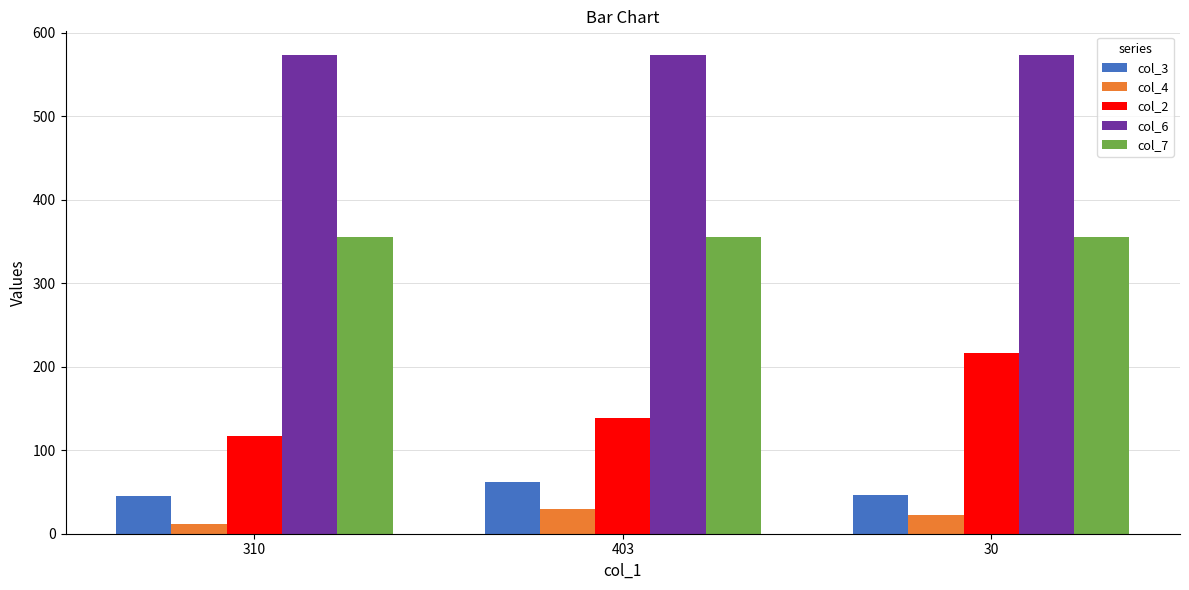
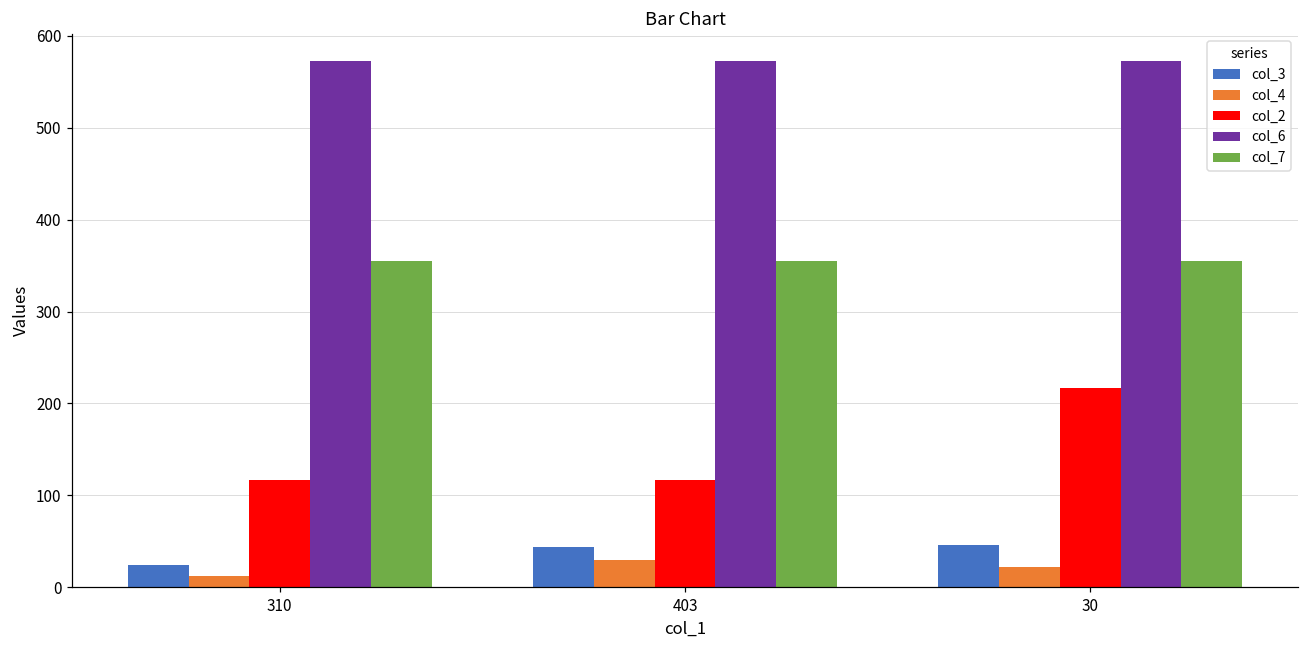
  {
    "col_3": {
-     "310": 50,
-     "403": 60,
+     "310": 20,
+     "403": 40,
      "30": 50
    },
    "col_4": {
      "310": 10,
      "403": 30,
      "30": 20
    },
    "col_2": {
      "310": 120,
-     "403": 140,
+     "403": 120,
      "30": 220
    },
    "col_6": {
      "310": 570,
      "403": 570,
      "30": 570
    },
    "col_7": {
      "310": 360,
      "403": 360,
      "30": 360
    }
  }
